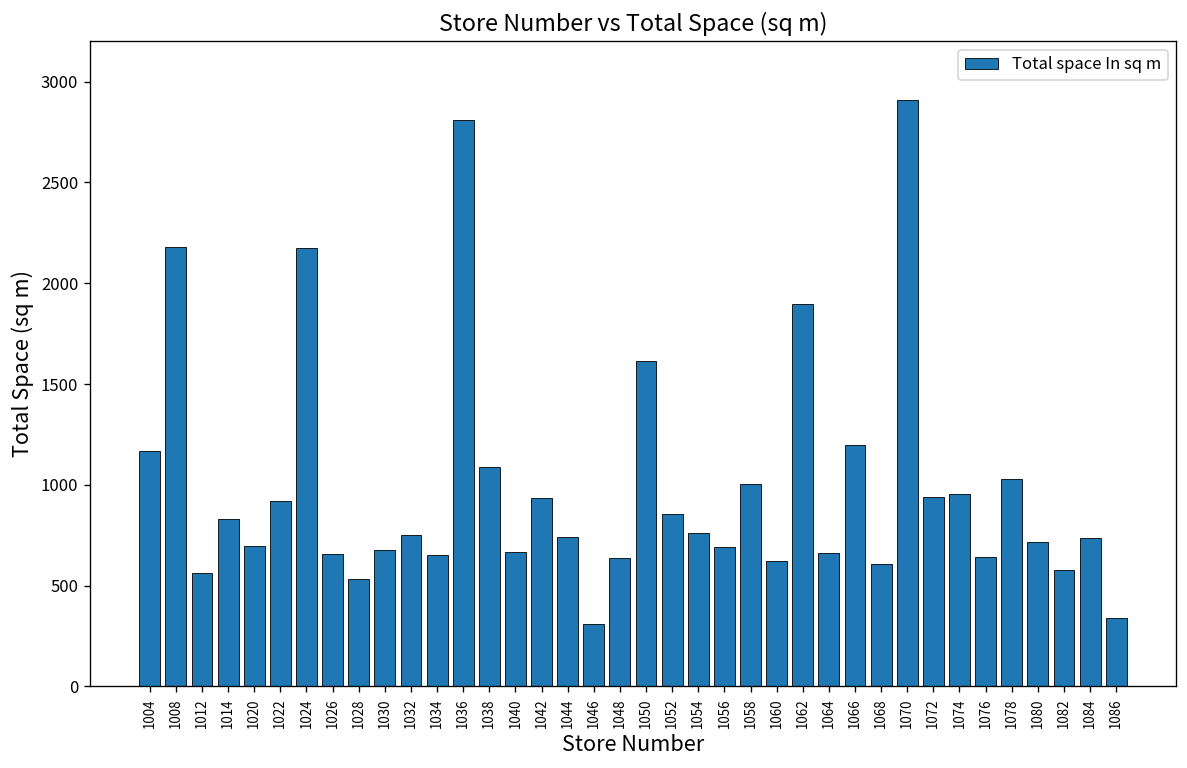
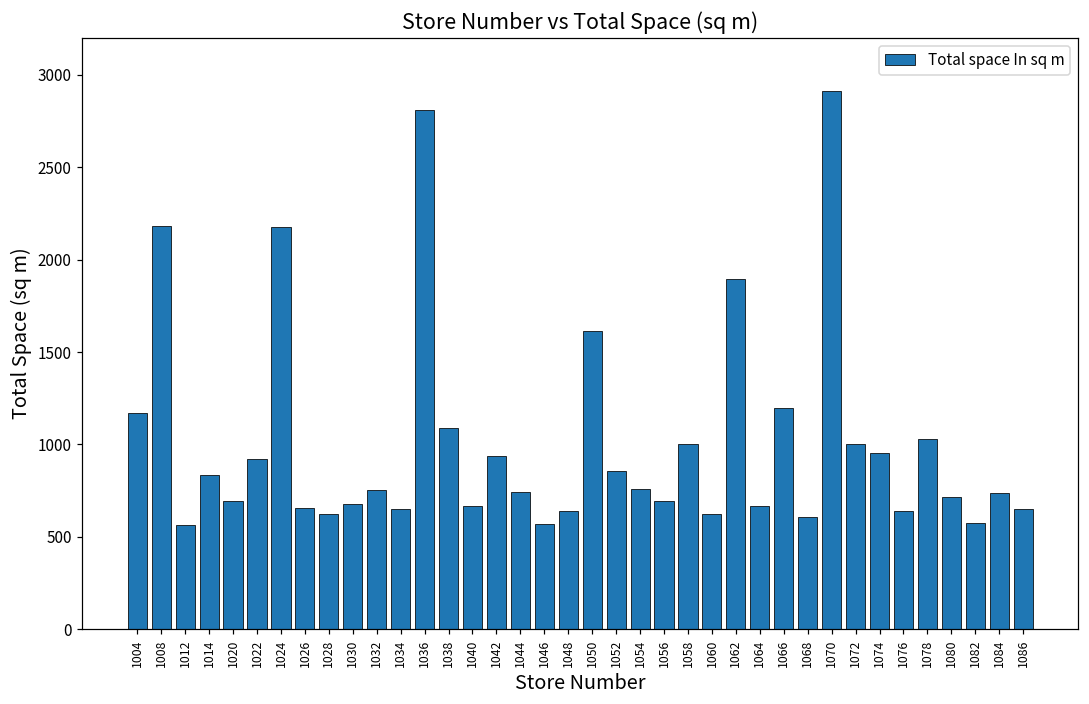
  {
    "1004": 1170,
    "1008": 2180,
    "1012": 560,
    "1014": 830,
    "1020": 690,
    "1022": 920,
    "1024": 2180,
    "1026": 660,
-   "1028": 530,
+   "1028": 630,
    "1030": 680,
    "1032": 750,
    "1034": 650,
    "1036": 2810,
    "1038": 1090,
    "1040": 670,
    "1042": 940,
    "1044": 740,
-   "1046": 310,
+   "1046": 570,
    "1048": 640,
    "1050": 1620,
    "1052": 860,
    "1054": 760,
    "1056": 690,
    "1058": 1000,
    "1060": 620,
    "1062": 1900,
    "1064": 660,
    "1066": 1200,
    "1068": 610,
    "1070": 2910,
-   "1072": 940,
+   "1072": 1000,
    "1074": 950,
    "1076": 640,
    "1078": 1030,
    "1080": 720,
    "1082": 580,
    "1084": 740,
-   "1086": 340
+   "1086": 650
  }
